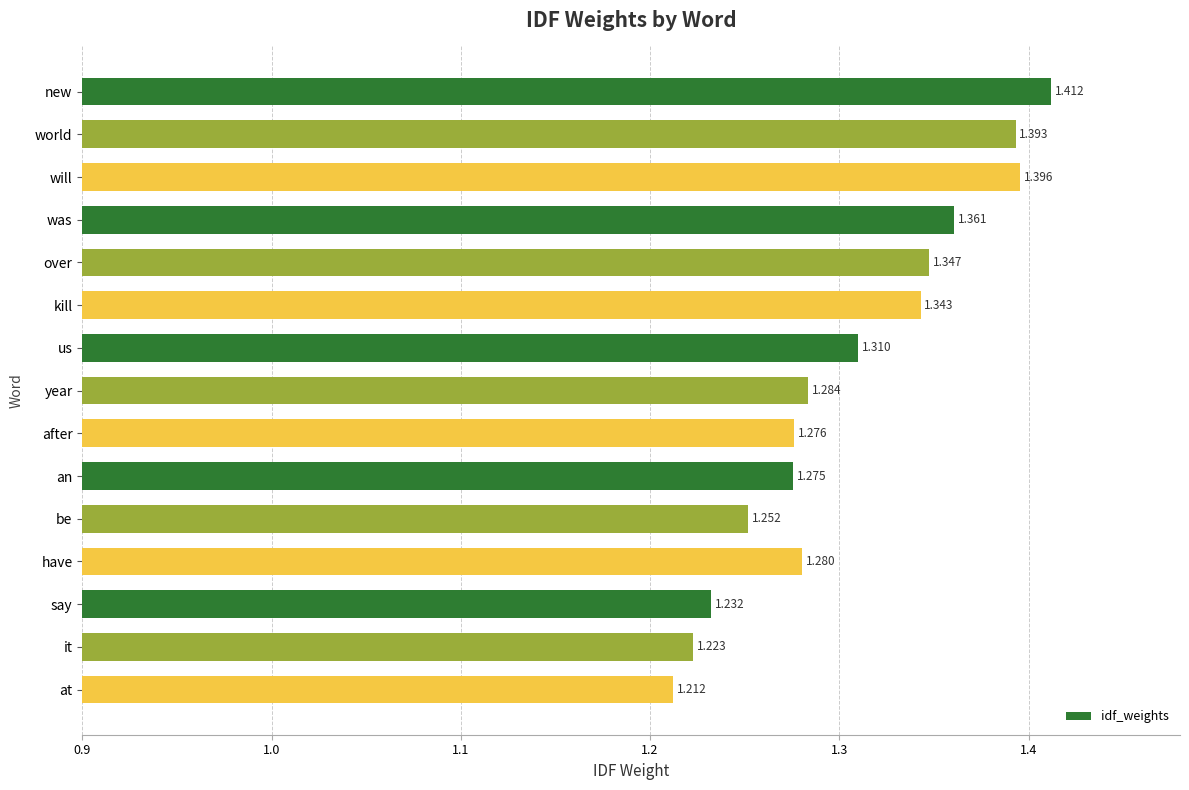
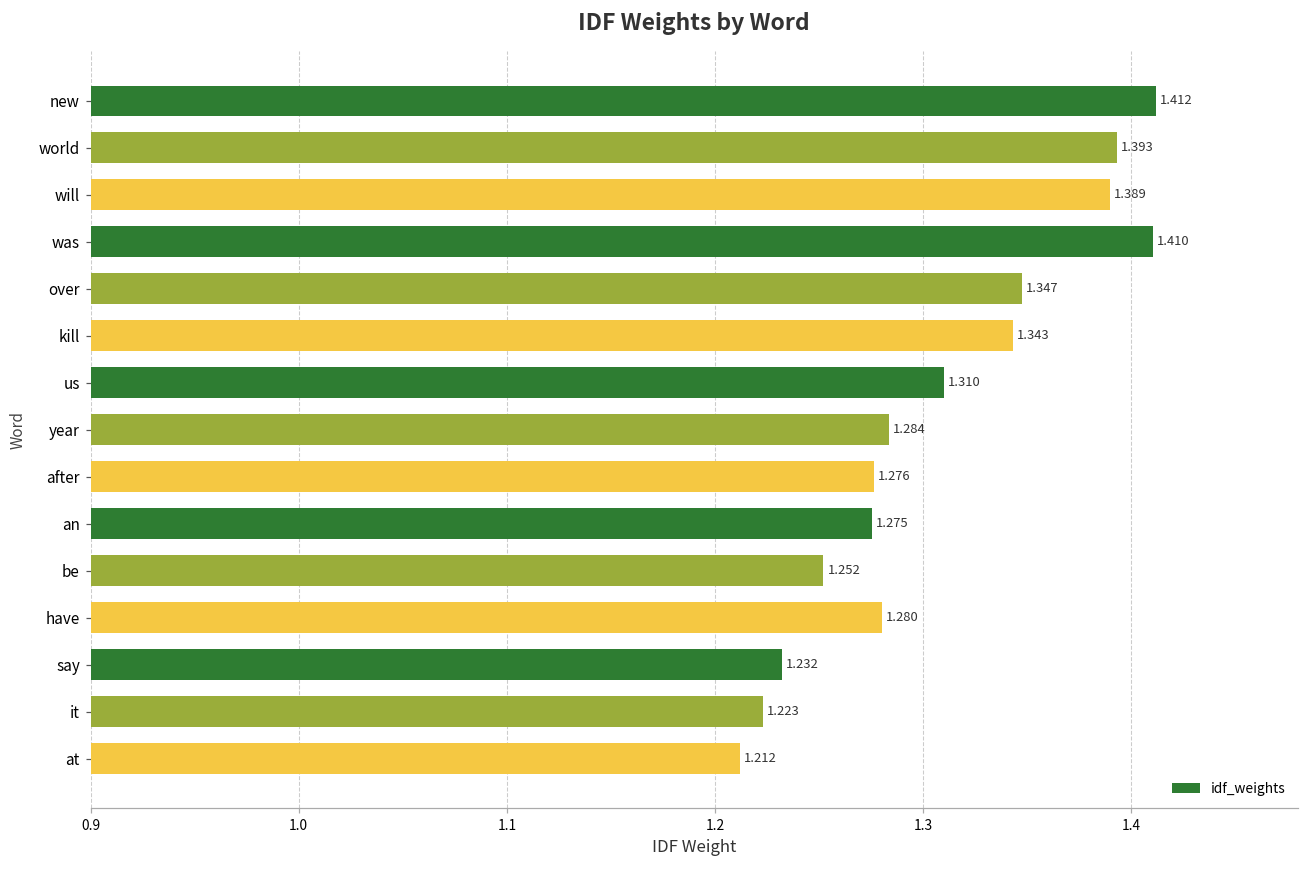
  {
    "new": 1.412,
    "world": 1.393,
-   "will": 1.396,
-   "was": 1.361,
+   "will": 1.389,
+   "was": 1.410,
    "over": 1.347,
    "kill": 1.343,
    "us": 1.310,
    "year": 1.284,
    "after": 1.276,
    "an": 1.275,
    "be": 1.252,
    "have": 1.280,
    "say": 1.232,
    "it": 1.223,
    "at": 1.212
  }
